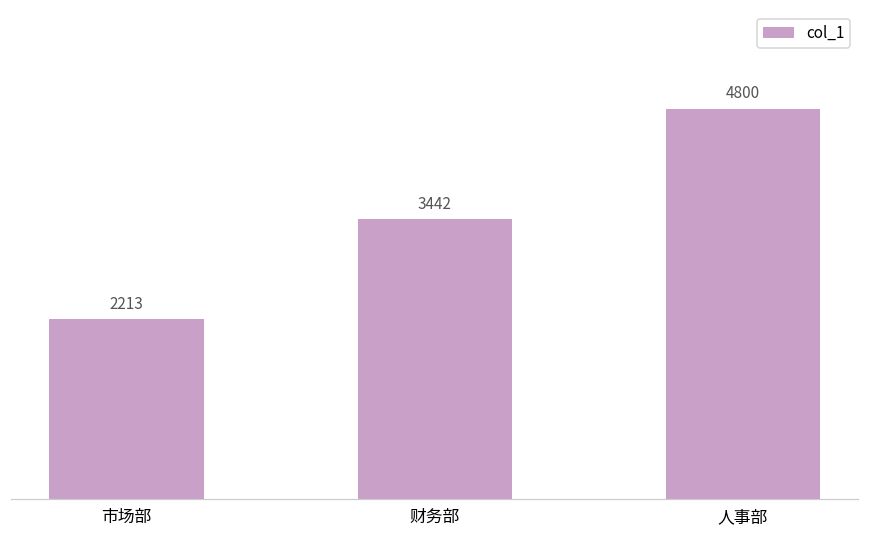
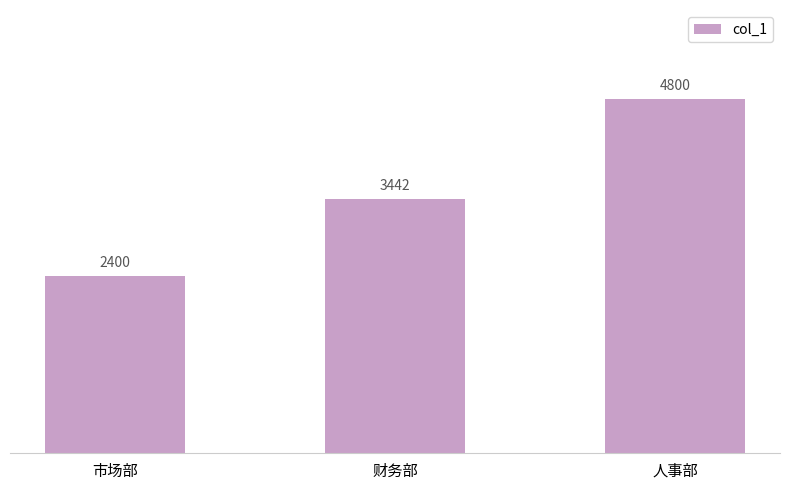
  {
-   "市场部": 2213,
+   "市场部": 2400,
    "财务部": 3442,
    "人事部": 4800
  }
